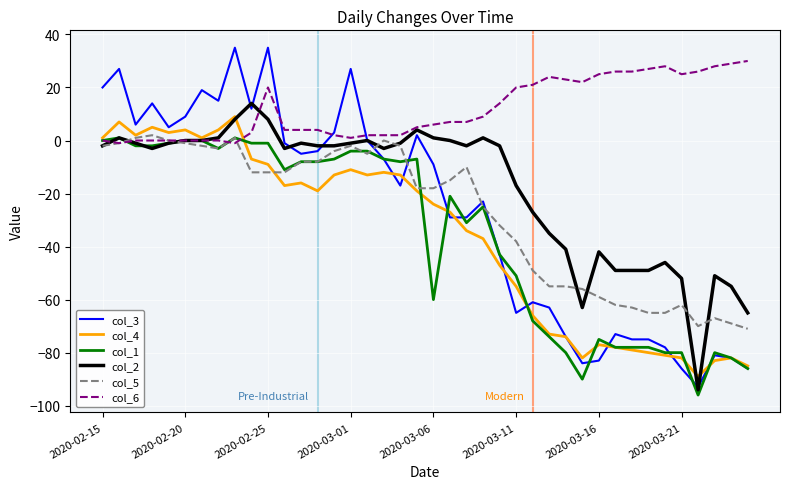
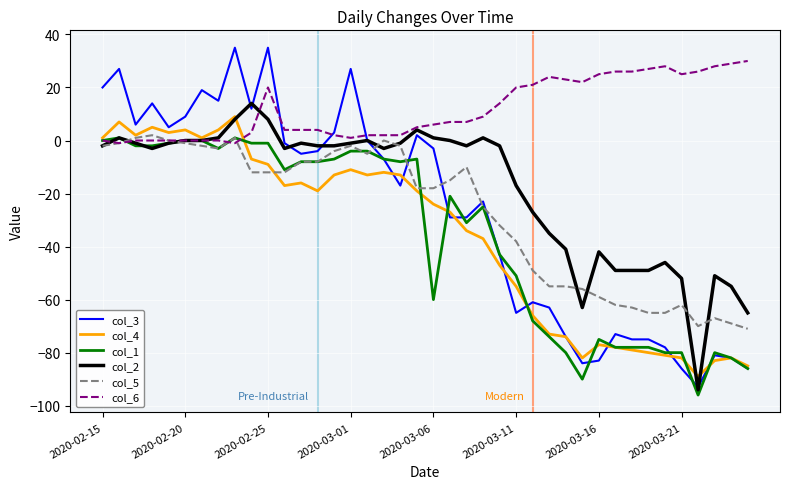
  {
    "col_3": {
      "2020-02-15": 20,
      "2020-02-20": 9,
      "2020-02-25": 35,
      "2020-03-01": 27,
-     "2020-03-06": -9,
+     "2020-03-06": -3,
      "2020-03-11": -65,
      "2020-03-16": -83,
      "2020-03-21": -86
    },
    "col_4": {
      "2020-02-15": 1,
      "2020-02-20": 4,
      "2020-02-25": -9,
      "2020-03-01": -11,
      "2020-03-06": -24,
      "2020-03-11": -55,
      "2020-03-16": -77,
      "2020-03-21": -82
    },
    "col_1": {
      "2020-02-25": -1,
      "2020-03-01": -4,
      "2020-03-06": -60,
      "2020-03-11": -51,
      "2020-03-16": -75,
      "2020-03-21": -80
    },
    "col_2": {
      "2020-02-25": 8,
      "2020-03-01": -1,
      "2020-03-06": 1,
      "2020-03-11": -17,
      "2020-03-16": -42,
      "2020-03-21": -52
    },
    "col_5": {
      "2020-02-20": -1,
      "2020-02-25": -12,
      "2020-03-01": -2,
      "2020-03-06": -18,
      "2020-03-11": -38,
      "2020-03-16": -59,
      "2020-03-21": -62
    },
    "col_6": {
      "2020-02-25": 20,
      "2020-03-01": 1,
      "2020-03-06": 6,
      "2020-03-11": 20,
      "2020-03-16": 25,
      "2020-03-21": 25
    }
  }
